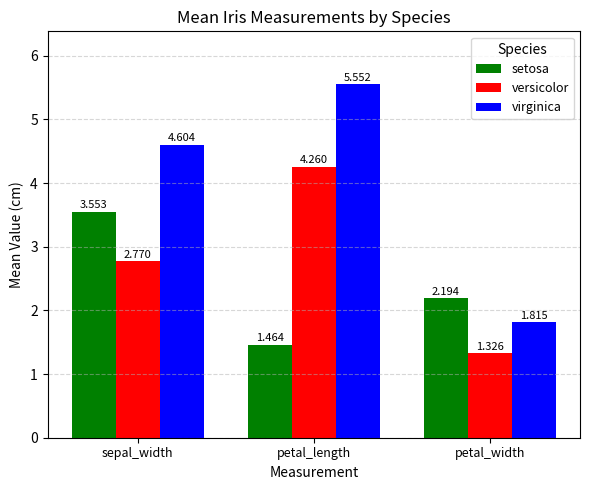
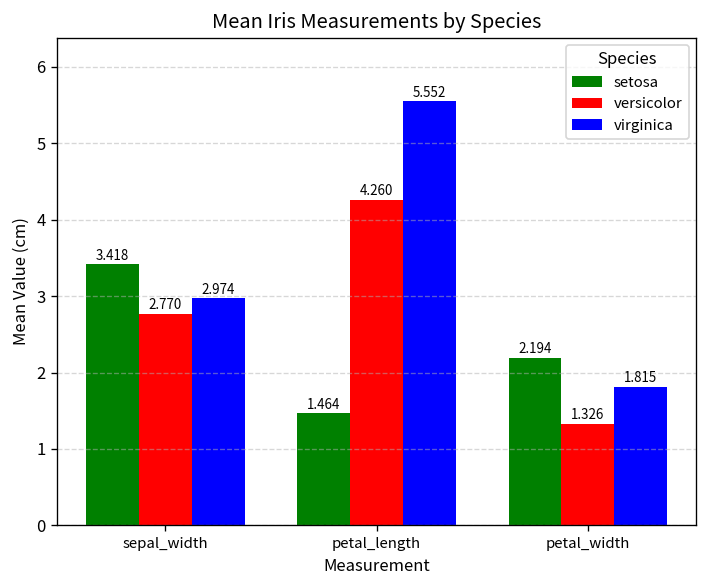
  {
    "setosa": {
-     "sepal_width": 3.553,
+     "sepal_width": 3.418,
      "petal_length": 1.464,
      "petal_width": 2.194
    },
    "versicolor": {
      "sepal_width": 2.770,
      "petal_length": 4.260,
      "petal_width": 1.326
    },
    "virginica": {
-     "sepal_width": 4.604,
+     "sepal_width": 2.974,
      "petal_length": 5.552,
      "petal_width": 1.815
    }
  }
